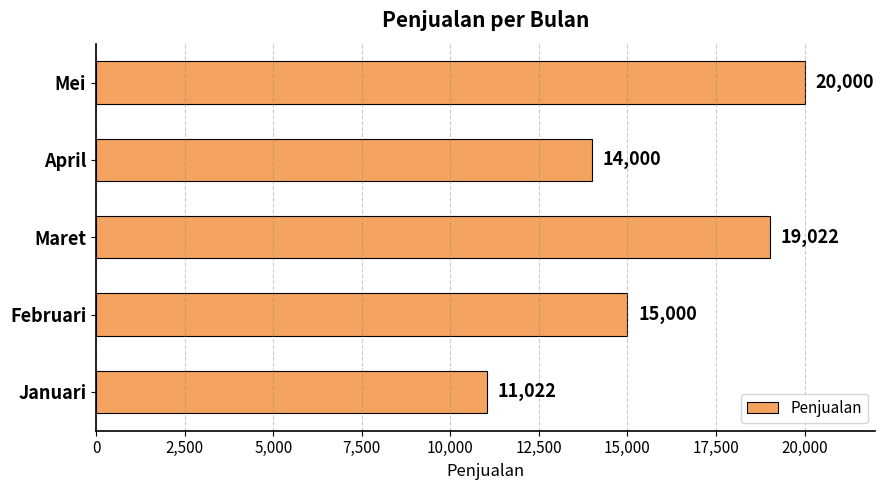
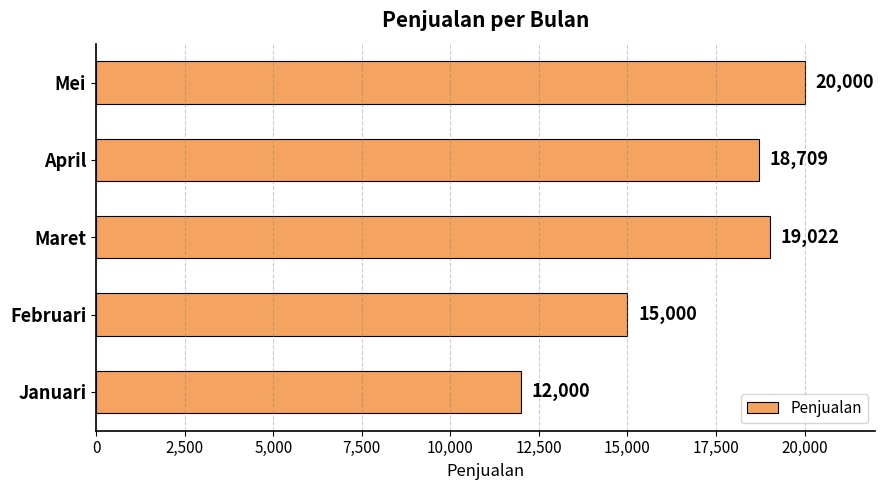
  {
    "Mei": "20,000",
-   "April": "14,000",
+   "April": "18,709",
    "Maret": "19,022",
    "Februari": "15,000",
-   "Januari": "11,022"
+   "Januari": "12,000"
  }
